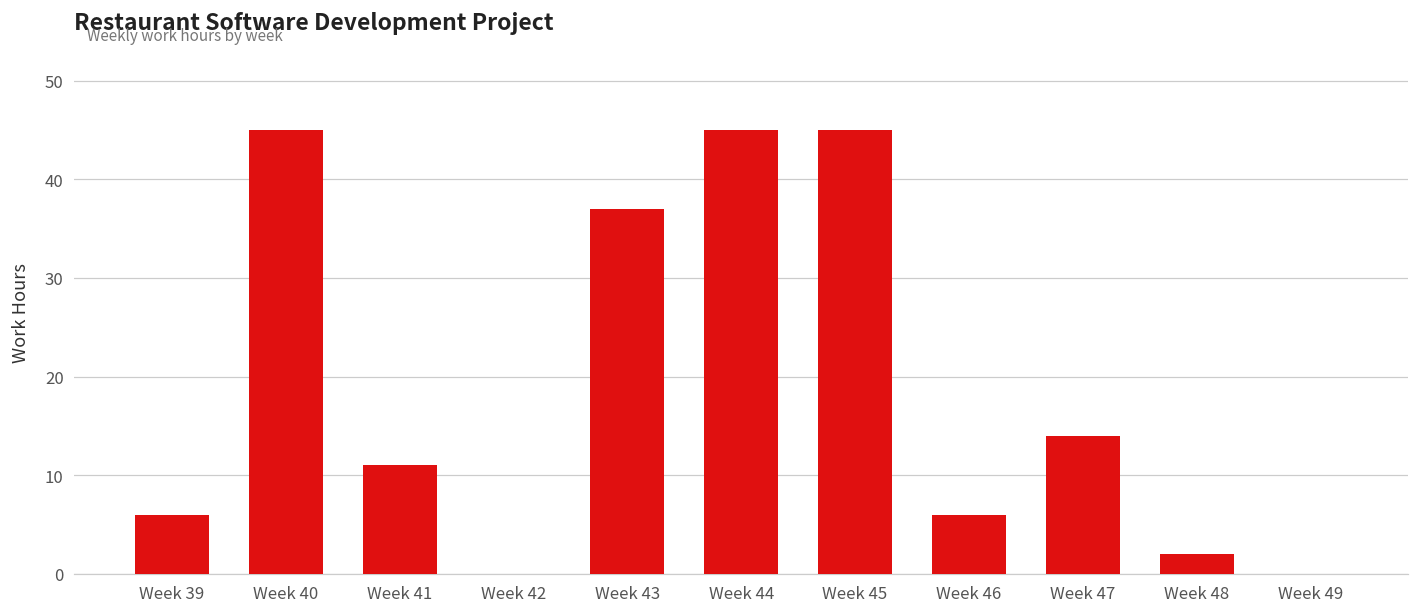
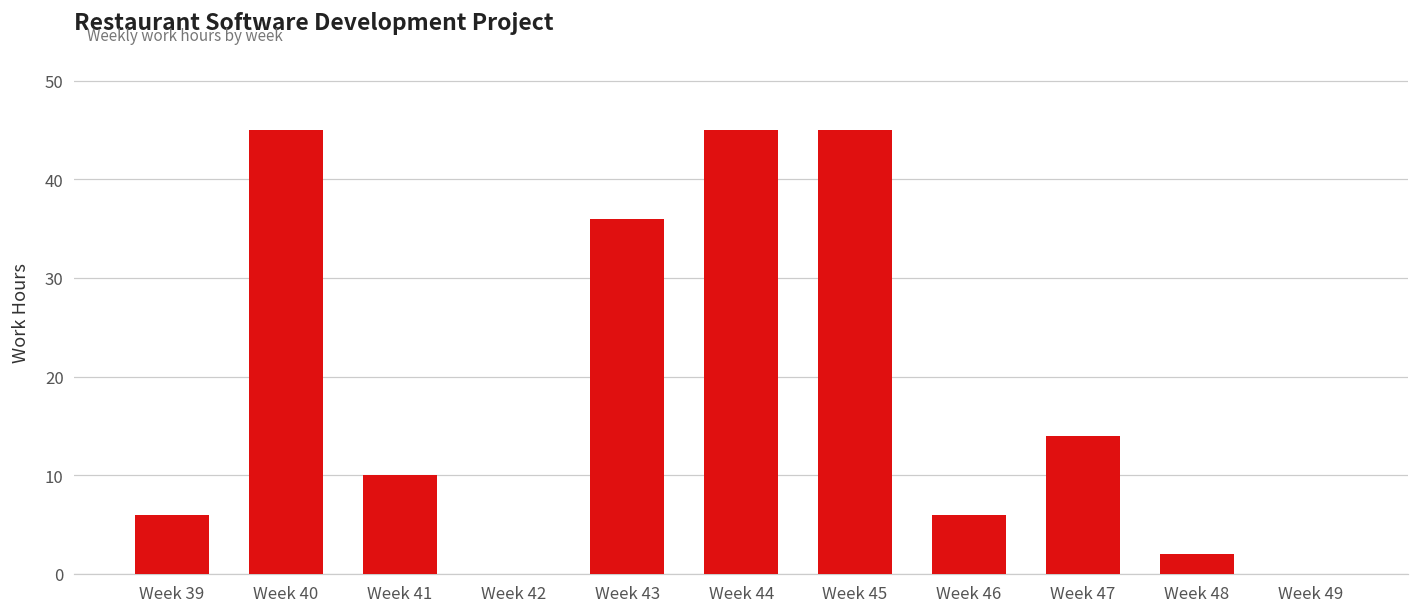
  {
    "Week 39": 6,
    "Week 40": 45,
-   "Week 41": 11,
+   "Week 41": 10,
    "Week 42": 0,
-   "Week 43": 37,
+   "Week 43": 36,
    "Week 44": 45,
    "Week 45": 45,
    "Week 46": 6,
    "Week 47": 14,
    "Week 48": 2,
    "Week 49": 0
  }
